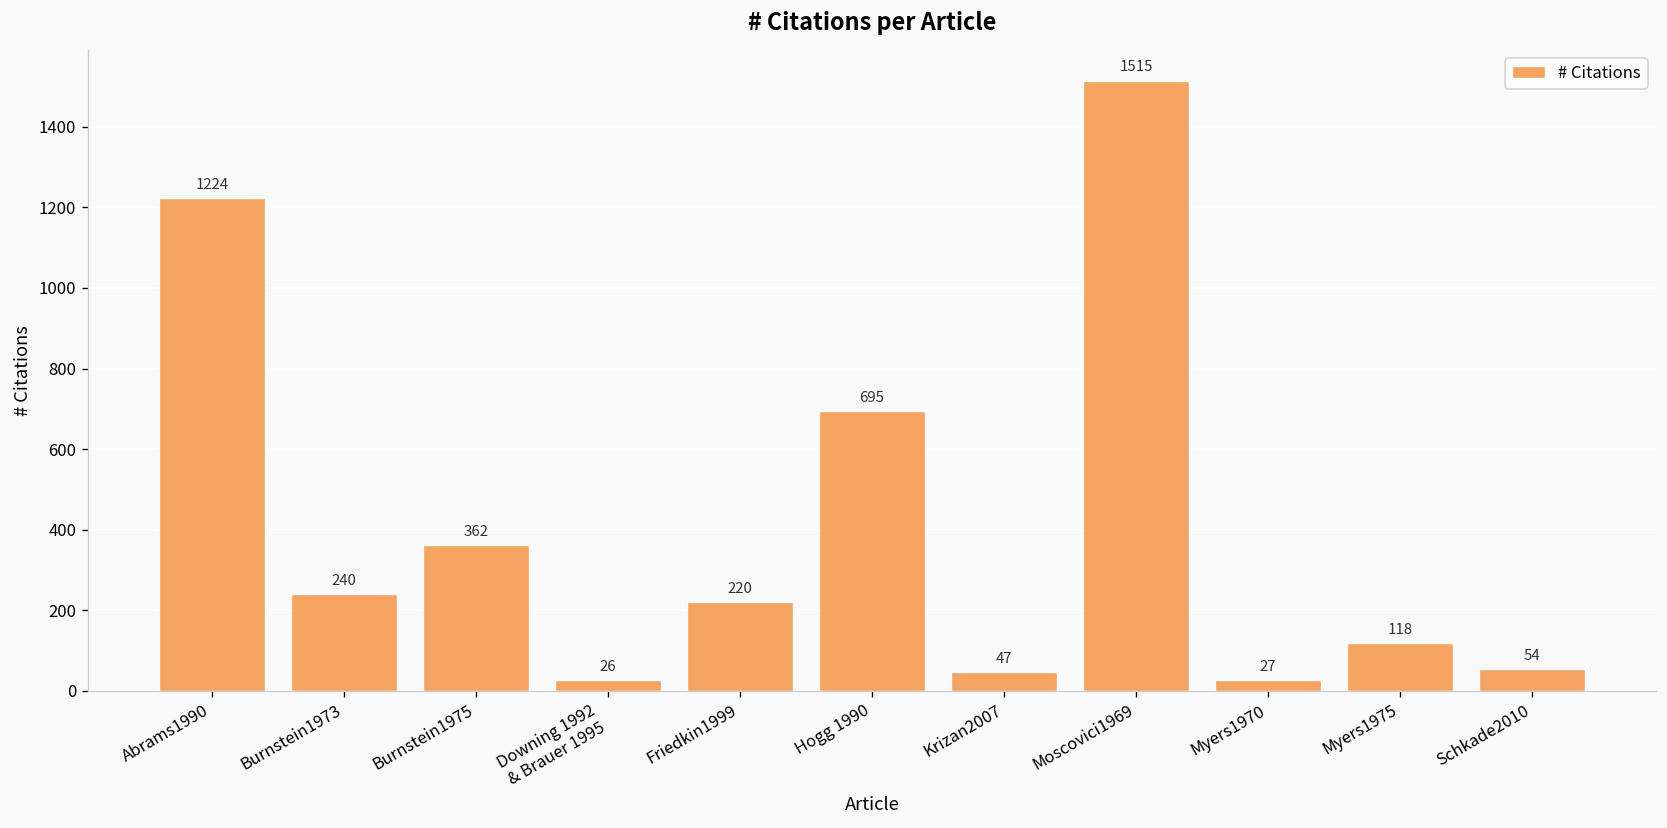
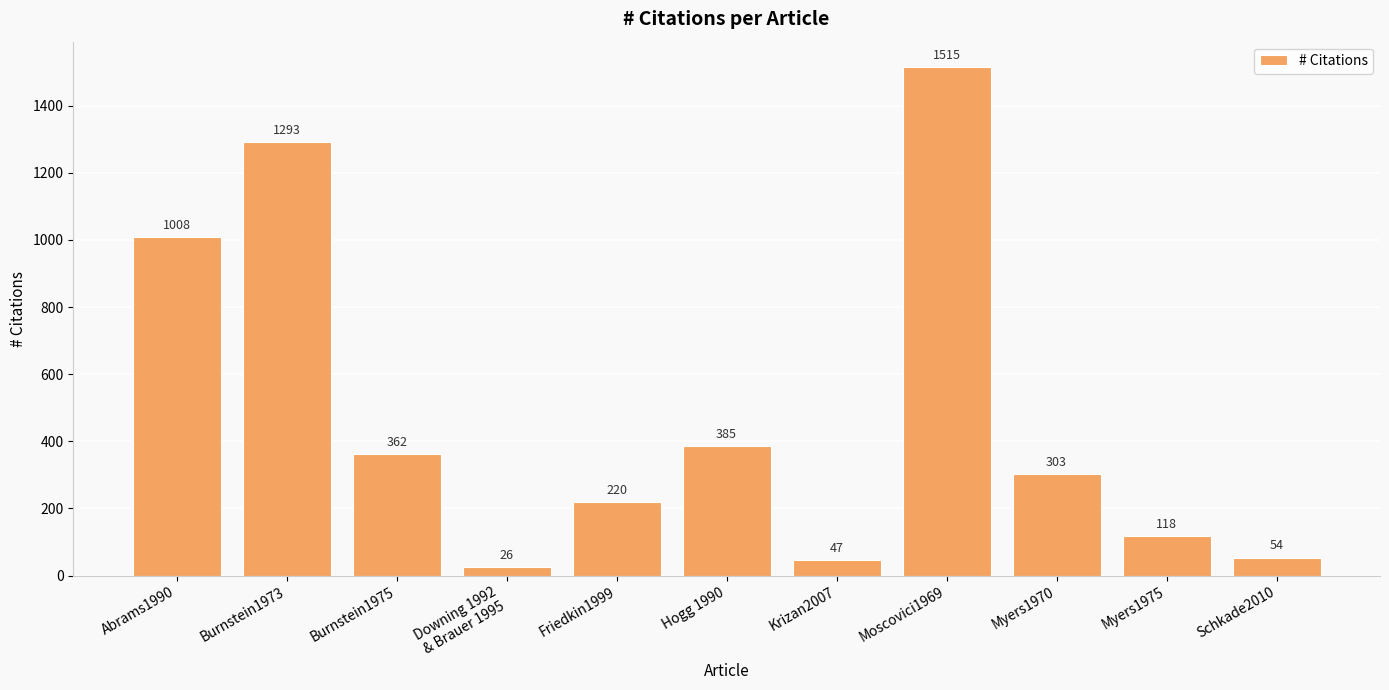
  {
-   "Abrams1990": 1224,
-   "Burnstein1973": 240,
+   "Abrams1990": 1008,
+   "Burnstein1973": 1293,
    "Burnstein1975": 362,
    "Downing 1992 & Brauer 1995": 26,
    "Friedkin1999": 220,
-   "Hogg 1990": 695,
+   "Hogg 1990": 385,
    "Krizan2007": 47,
    "Moscovici1969": 1515,
-   "Myers1970": 27,
+   "Myers1970": 303,
    "Myers1975": 118,
    "Schkade2010": 54
  }
